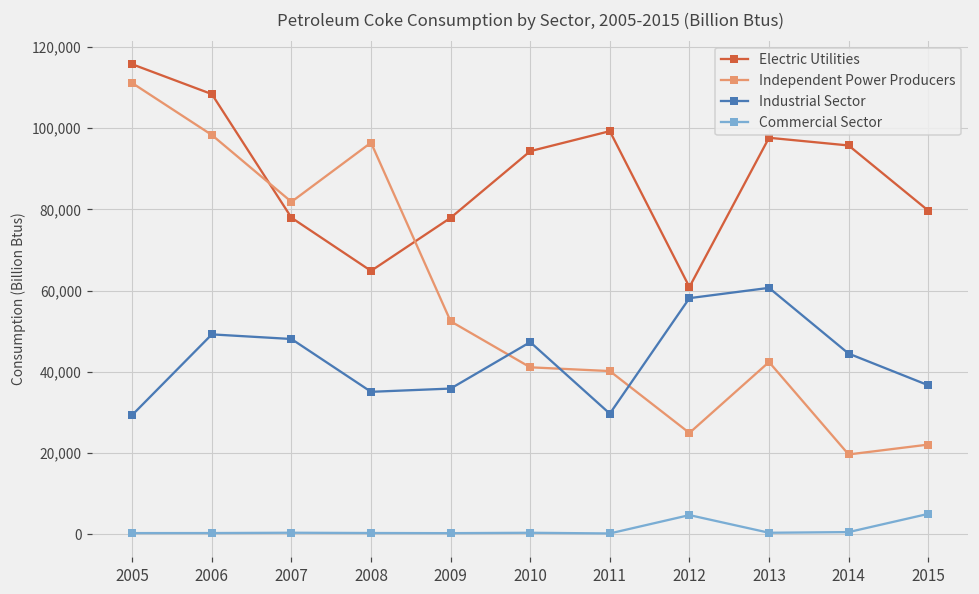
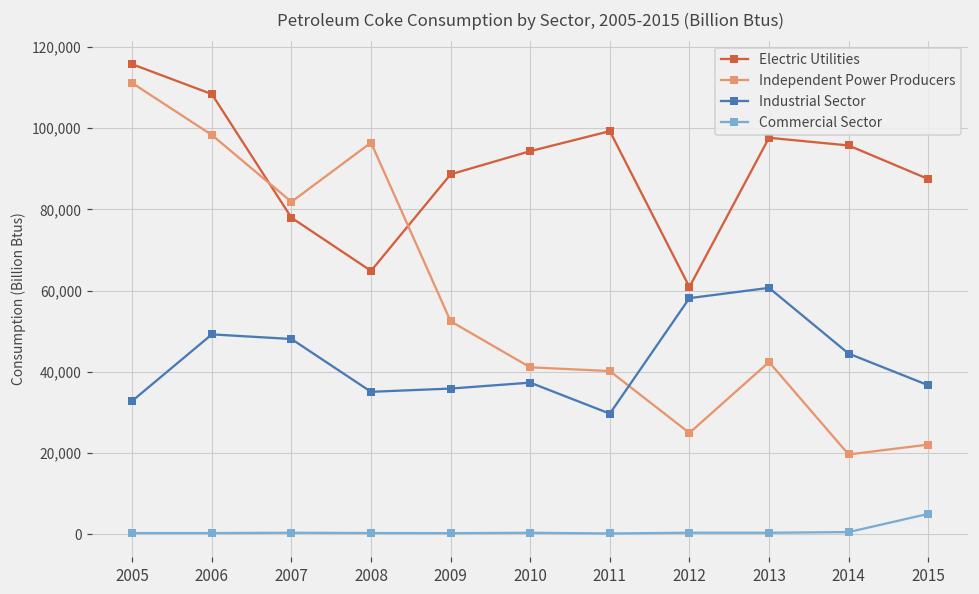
  {
    "Electric Utilities": {
      "2005": "116,000",
      "2006": "108,000",
      "2007": "78,000",
      "2008": "65,000",
-     "2009": "78,000",
+     "2009": "89,000",
      "2010": "94,000",
      "2011": "99,000",
      "2012": "61,000",
      "2013": "98,000",
      "2014": "96,000",
-     "2015": "80,000"
+     "2015": "87,000"
    },
    "Independent Power Producers": {
      "2005": "111,000",
      "2006": "98,000",
      "2007": "82,000",
      "2008": "96,000",
      "2009": "52,000",
      "2010": "41,000",
      "2011": "40,000",
      "2012": "25,000",
      "2013": "42,000",
      "2014": "20,000",
      "2015": "22,000"
    },
    "Industrial Sector": {
-     "2005": "29,000",
+     "2005": "33,000",
      "2006": "49,000",
      "2007": "48,000",
      "2008": "35,000",
      "2009": "36,000",
-     "2010": "47,000",
+     "2010": "37,000",
      "2011": "30,000",
      "2012": "58,000",
      "2013": "61,000",
      "2014": "44,000",
      "2015": "37,000"
    },
    "Commercial Sector": {
      "2005": "0",
      "2006": "0",
      "2007": "0",
      "2008": "0",
      "2009": "0",
      "2010": "0",
      "2011": "0",
-     "2012": "5,000",
+     "2012": "0",
      "2013": "0",
      "2014": "1,000",
      "2015": "5,000"
    }
  }
